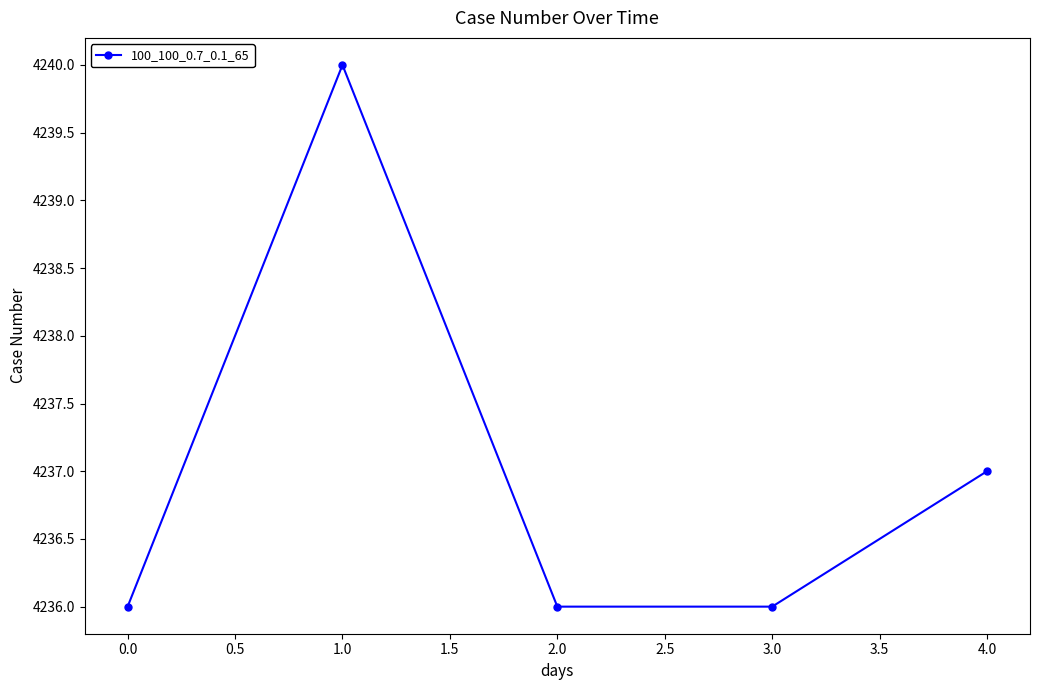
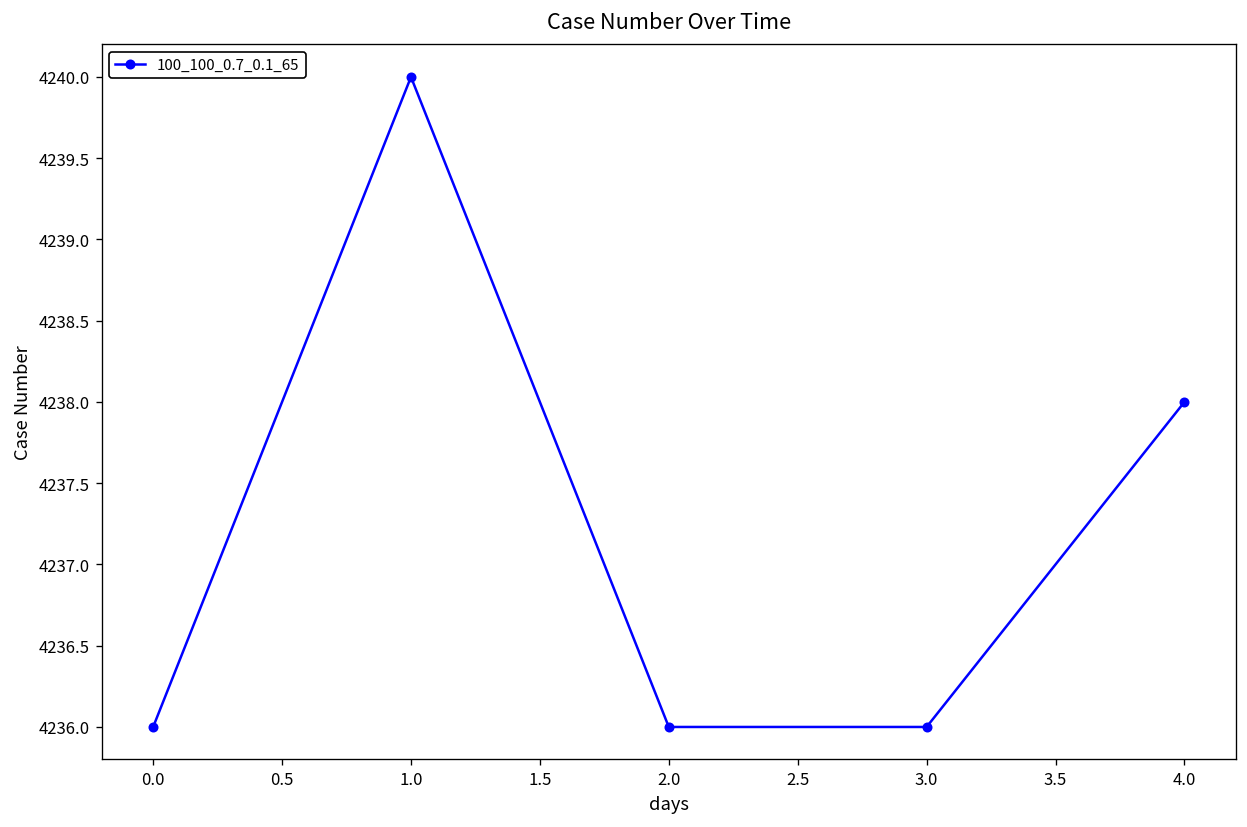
  {
    "0.0": 4236,
    "1.0": 4240,
    "2.0": 4236,
    "3.0": 4236,
-   "4.0": 4237
+   "4.0": 4238
  }
